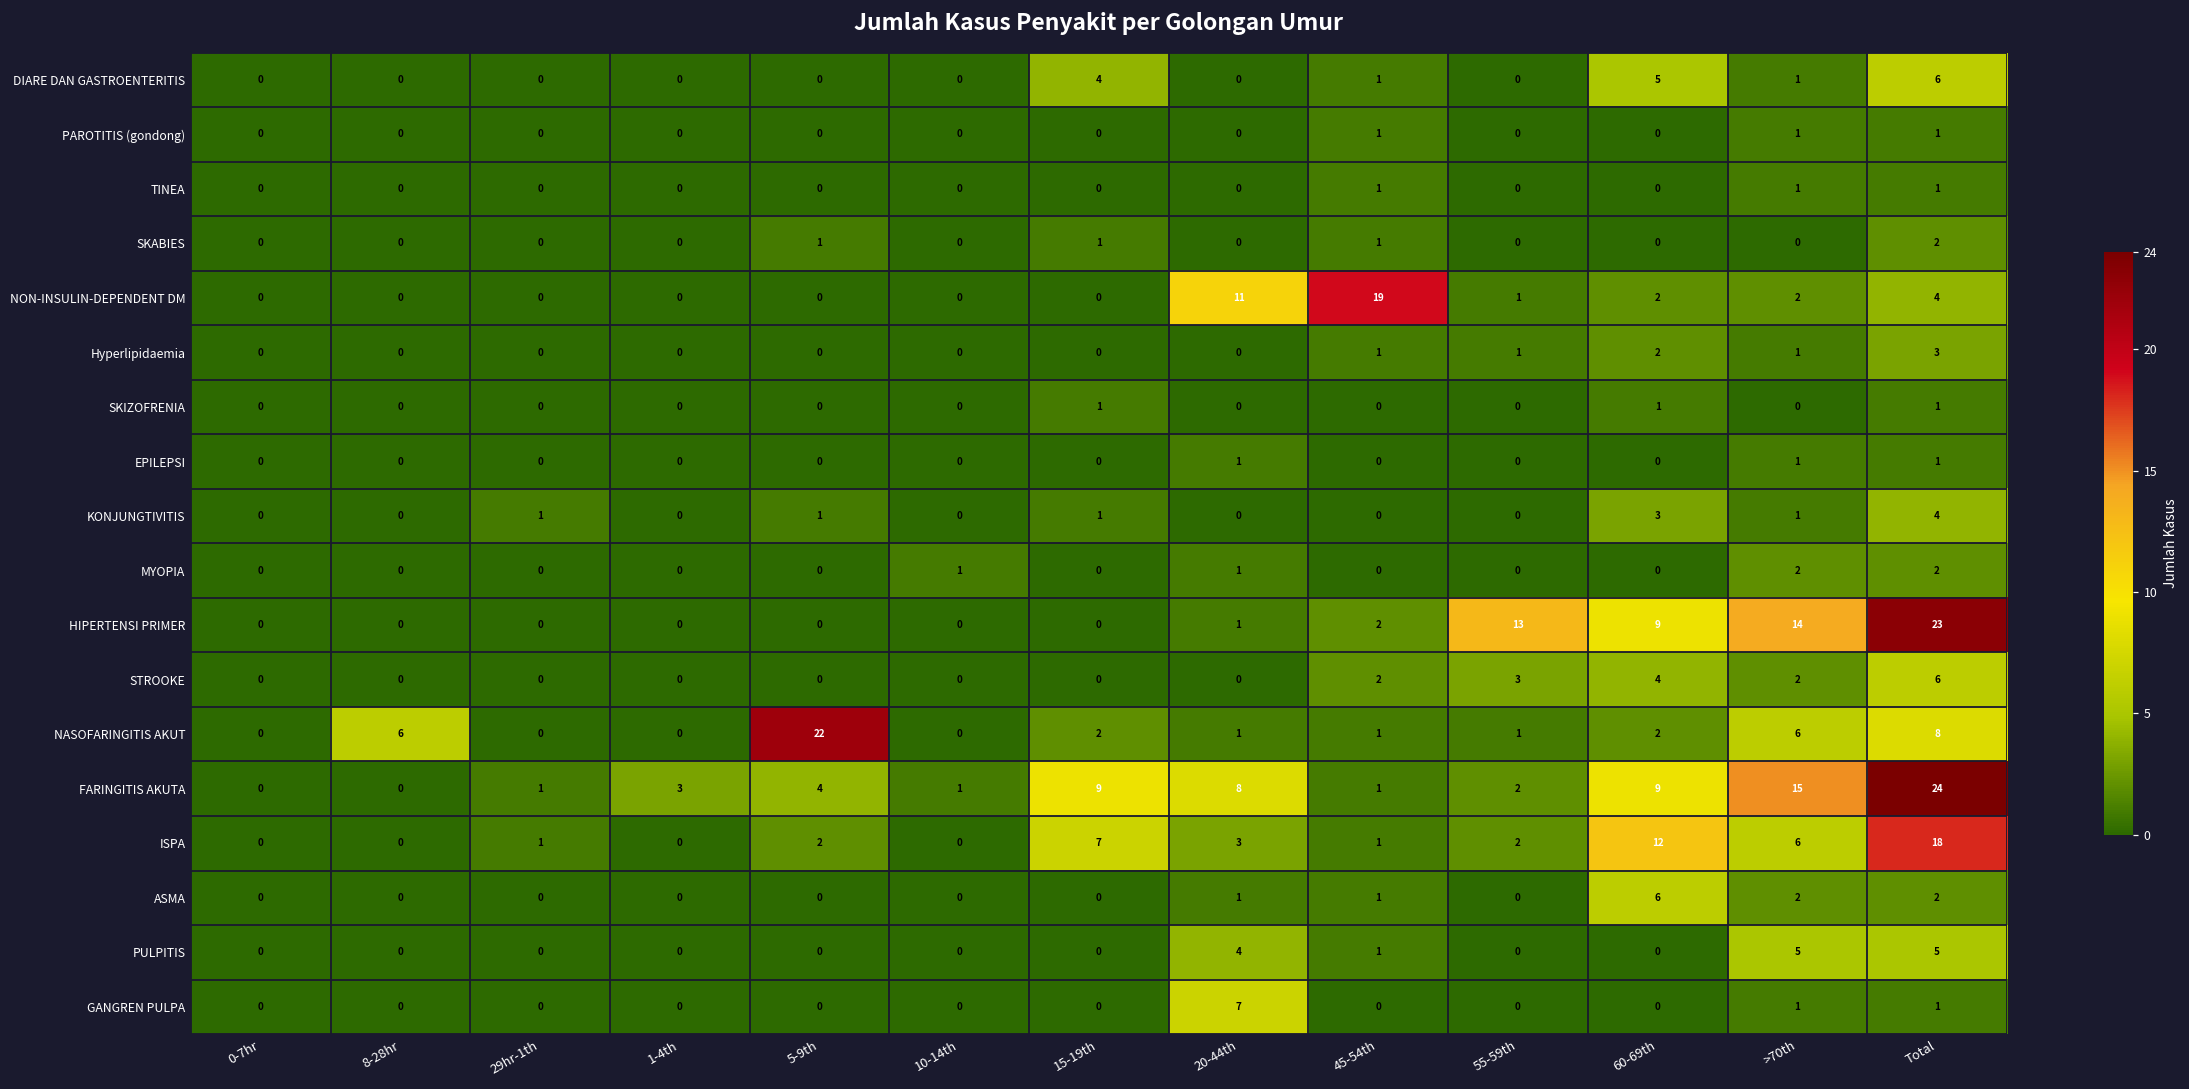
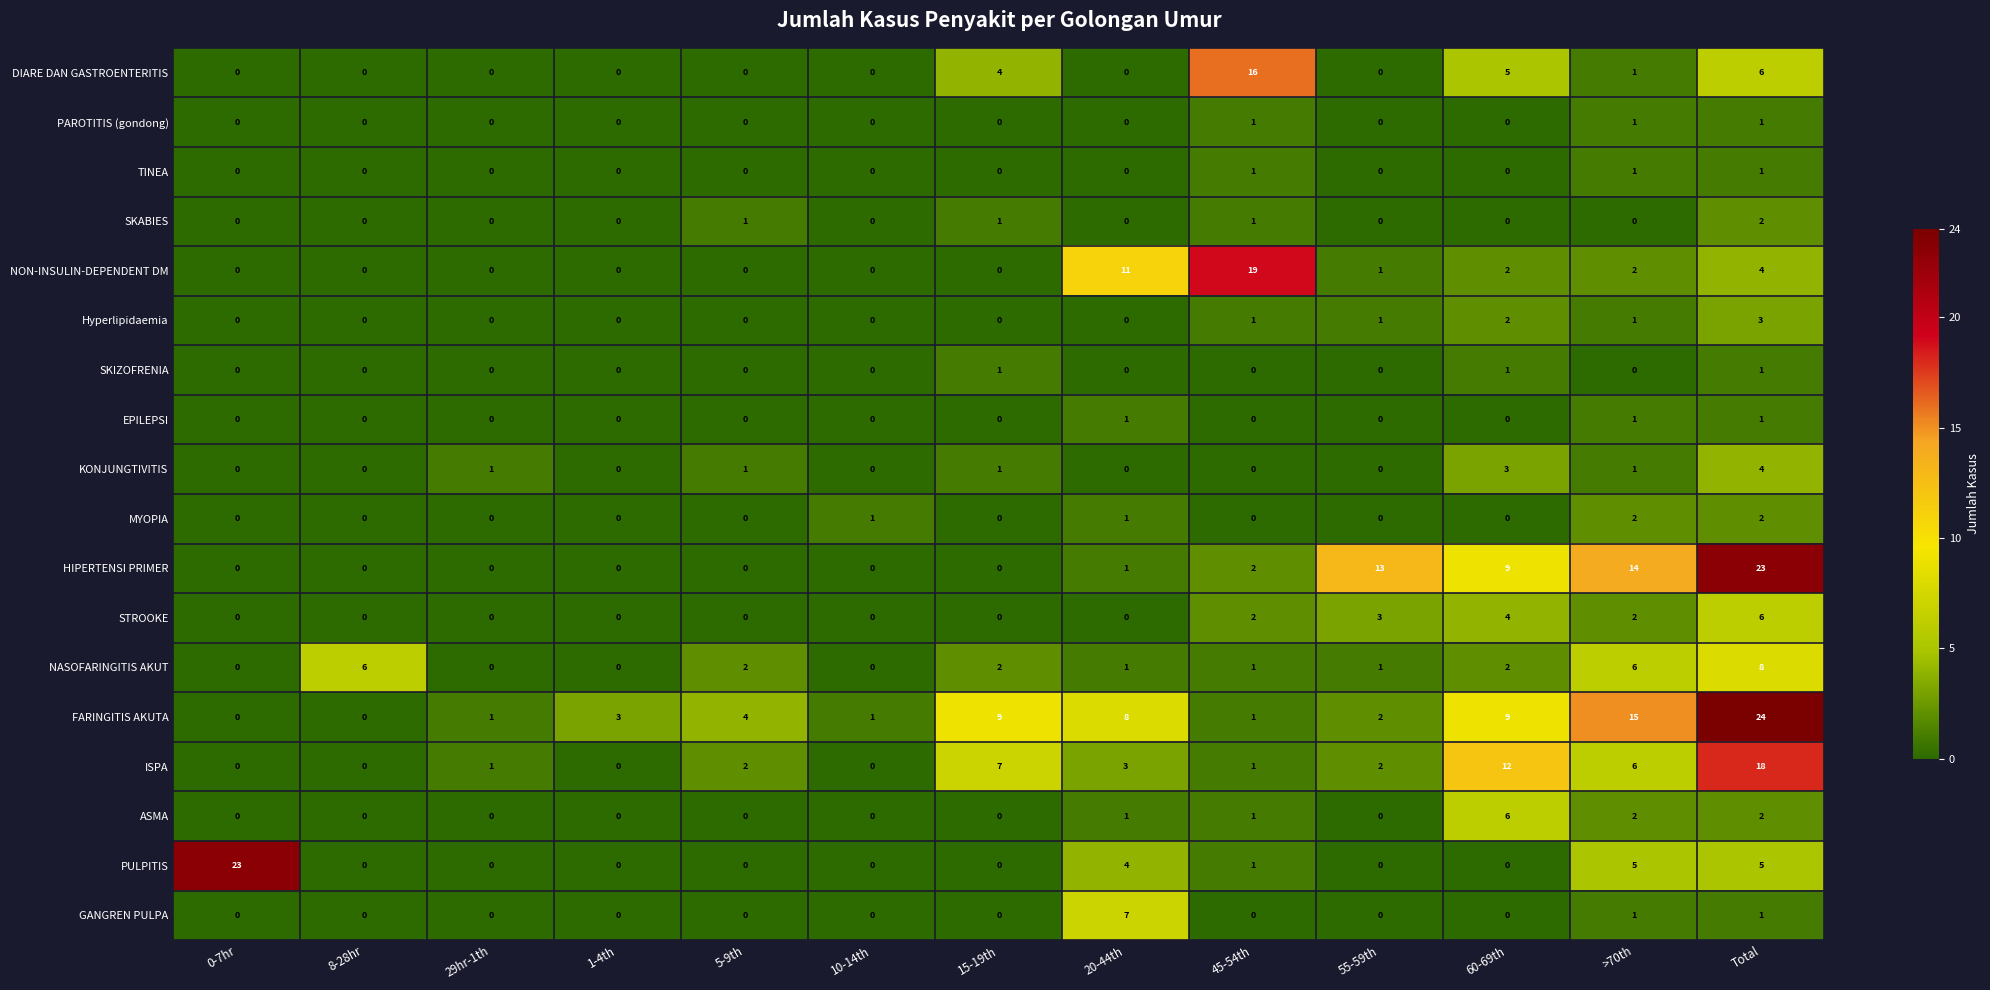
  {
    "DIARE DAN GASTROENTERITIS": {
      "0-7hr": 0,
      "8-28hr": 0,
      "29hr-1th": 0,
      "1-4th": 0,
      "5-9th": 0,
      "10-14th": 0,
      "15-19th": 4,
      "20-44th": 0,
-     "45-54th": 1,
+     "45-54th": 16,
      "55-59th": 0,
      "60-69th": 5,
      ">70th": 1,
      "Total": 6
    },
    "NASOFARINGITIS AKUT": {
      "0-7hr": 0,
      "8-28hr": 6,
      "29hr-1th": 0,
      "1-4th": 0,
-     "5-9th": 22,
+     "5-9th": 2,
      "10-14th": 0,
      "15-19th": 2,
      "20-44th": 1,
      "45-54th": 1,
      "55-59th": 1,
      "60-69th": 2,
      ">70th": 6,
      "Total": 8
    },
    "PULPITIS": {
-     "0-7hr": 0,
+     "0-7hr": 23,
      "8-28hr": 0,
      "29hr-1th": 0,
      "1-4th": 0,
      "5-9th": 0,
      "10-14th": 0,
      "15-19th": 0,
      "20-44th": 4,
      "45-54th": 1,
      "55-59th": 0,
      "60-69th": 0,
      ">70th": 5,
      "Total": 5
    }
  }
